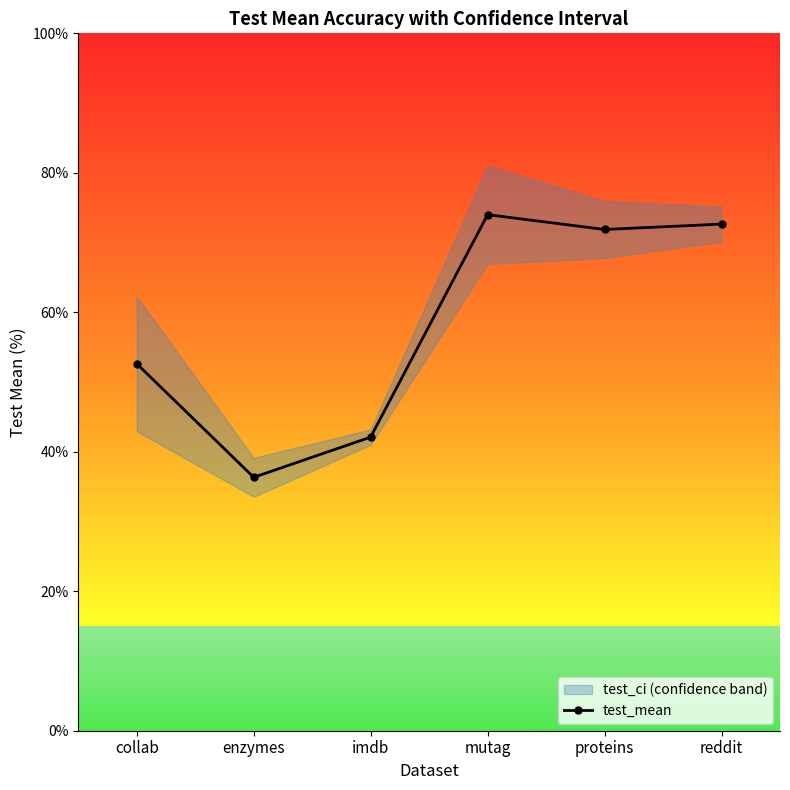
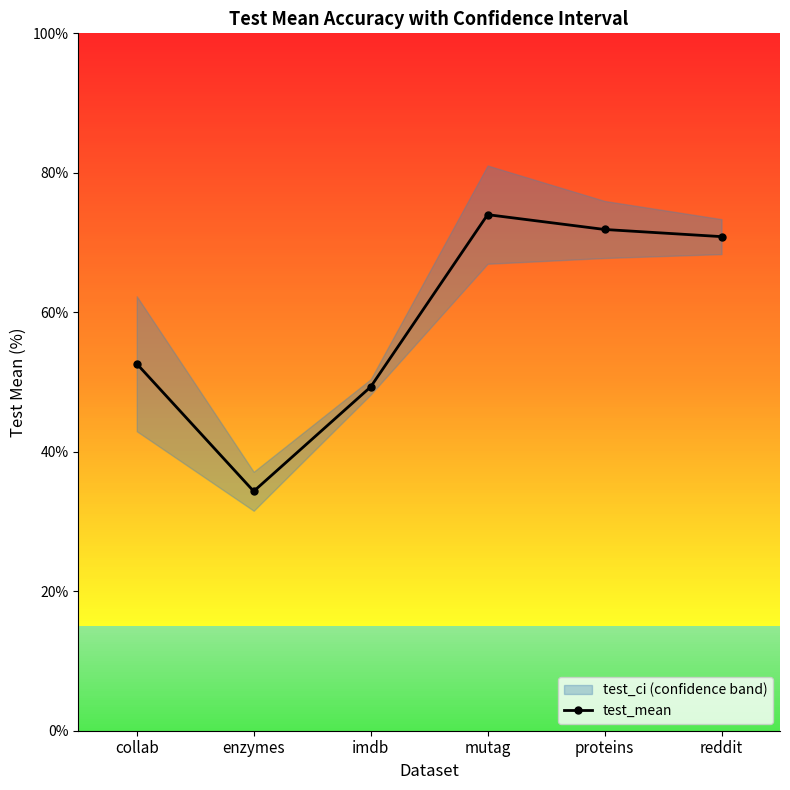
  {
    "test_mean": {
      "collab": "53%",
-     "enzymes": "36%",
-     "imdb": "42%",
+     "enzymes": "34%",
+     "imdb": "49%",
      "mutag": "74%",
      "proteins": "72%",
-     "reddit": "73%"
+     "reddit": "71%"
    }
  }
